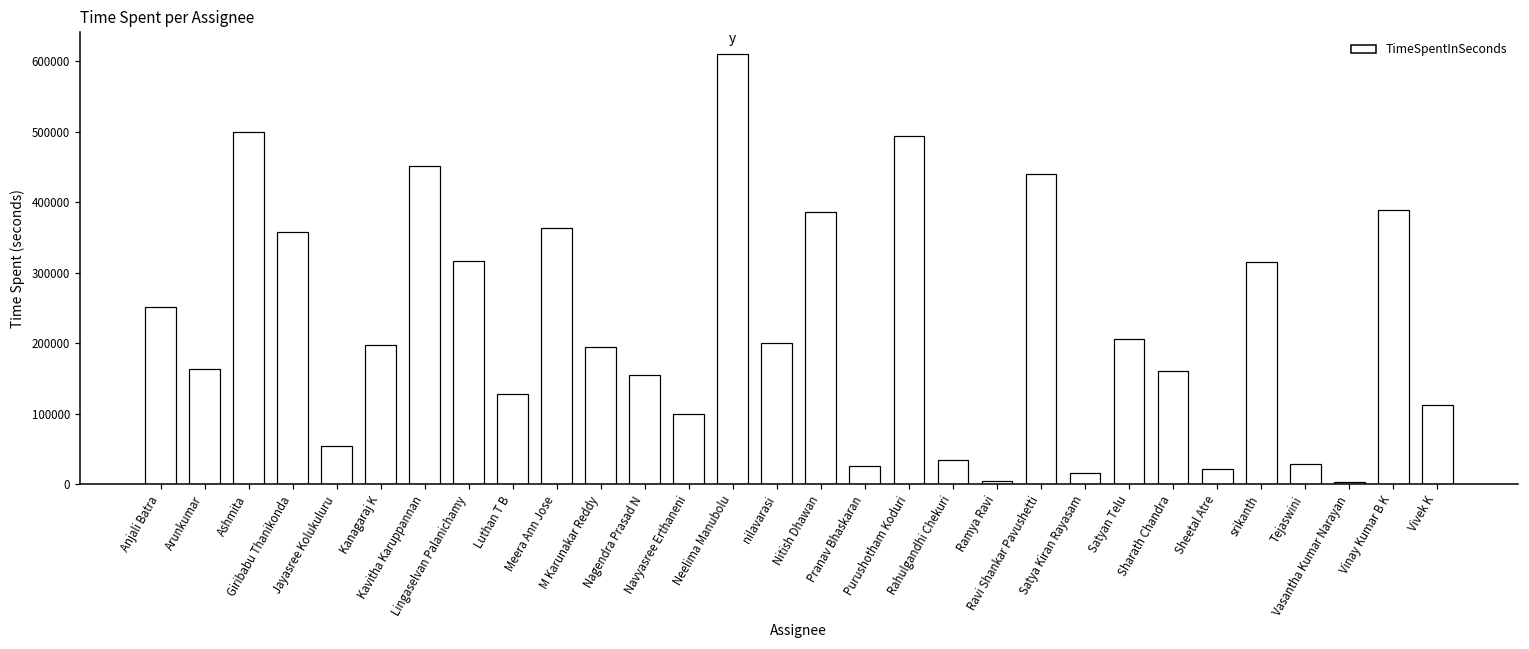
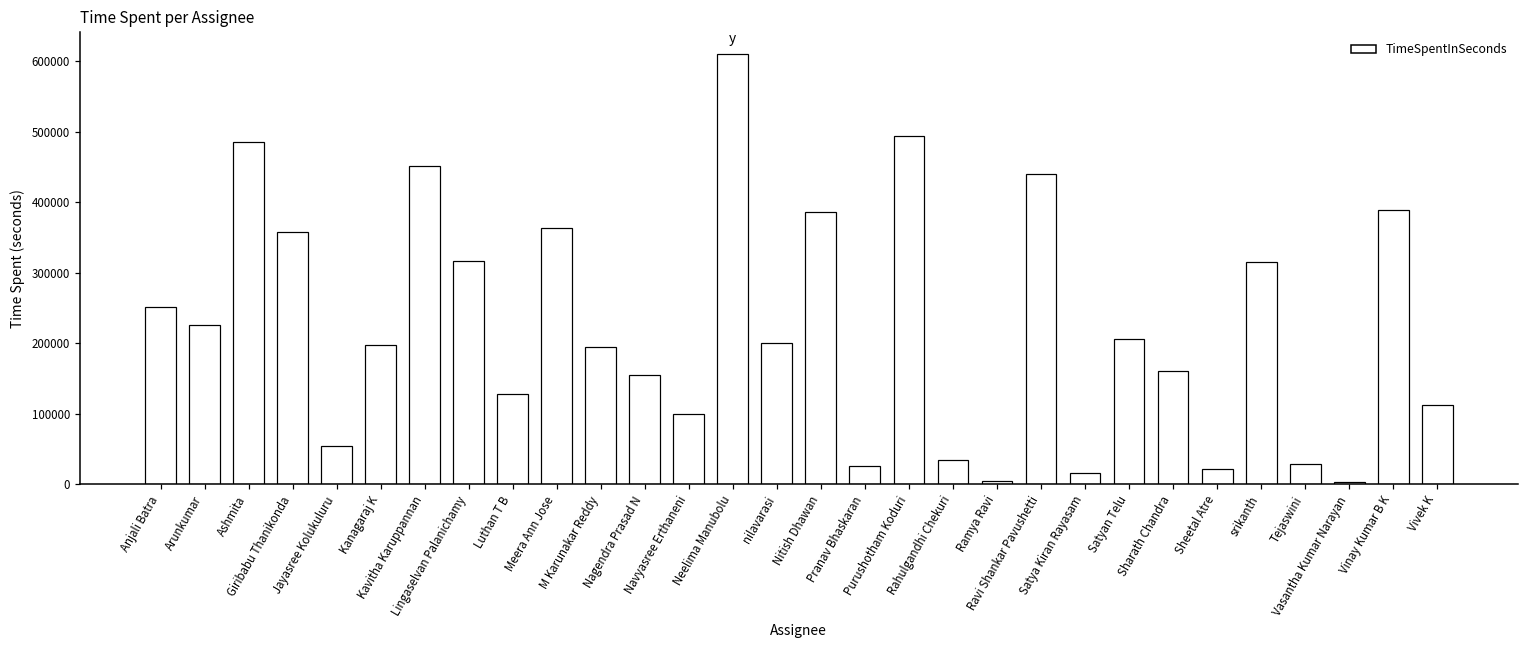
  {
    "Anjali Batra": 250000,
-   "Arunkumar": 160000,
-   "Ashmita": 500000,
+   "Arunkumar": 230000,
+   "Ashmita": 490000,
    "Giribabu Thanikonda": 360000,
    "Jayasree Kolukuluru": 50000,
    "Kanagaraj K": 200000,
    "Kavitha Karuppannan": 450000,
    "Lingaselvan Palanichamy": 320000,
    "Luthan T B": 130000,
    "Meera Ann Jose": 360000,
    "M Karunakar Reddy": 190000,
    "Nagendra Prasad N": 150000,
    "Navyasree Erthaneni": 100000,
    "Neelima Manubolu": 610000,
    "nilavarasi": 200000,
    "Nitish Dhawan": 390000,
    "Pranav Bhaskaran": 30000,
    "Purushotham Koduri": 490000,
    "Rahulgandhi Chekuri": 40000,
    "Ramya Ravi": 0,
    "Ravi Shankar Pavushetti": 440000,
    "Satya Kiran Rayasam": 20000,
    "Satyan Telu": 210000,
    "Sharath Chandra": 160000,
    "Sheetal Atre": 20000,
    "srikanth": 320000,
    "Tejaswini": 30000,
    "Vinay Kumar B K": 390000,
    "Vivek K": 110000
  }
